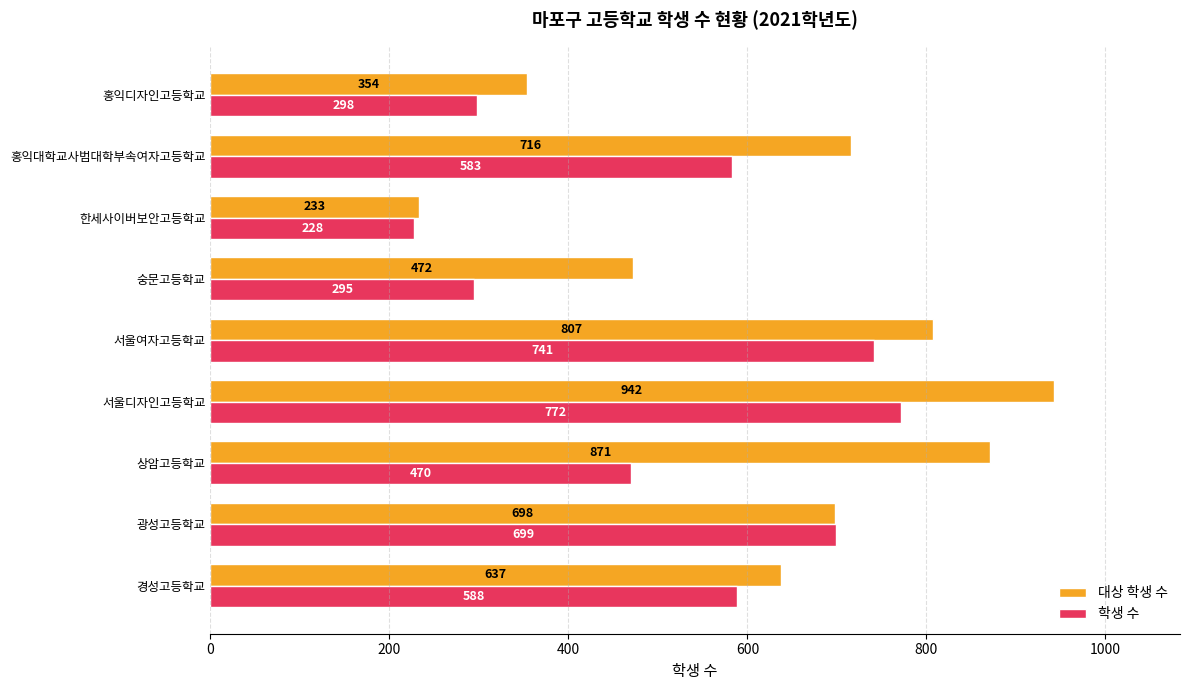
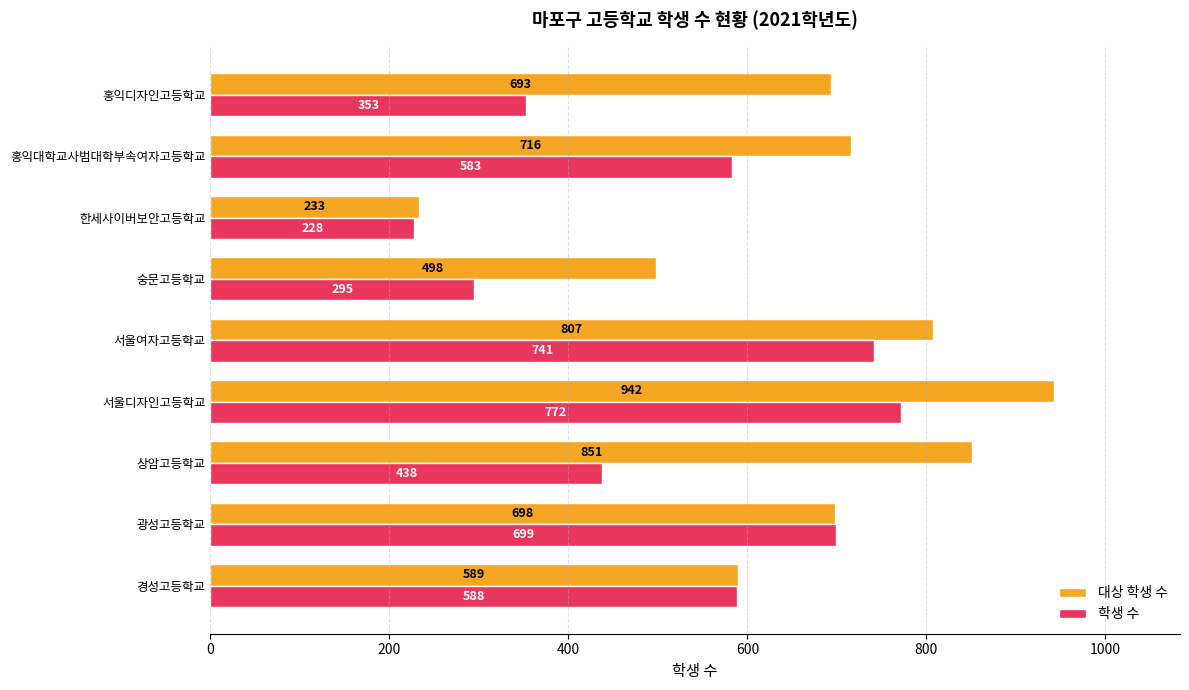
  {
    "대상 학생 수": {
-     "홍익디자인고등학교": 354,
+     "홍익디자인고등학교": 693,
      "홍익대학교사범대학부속여자고등학교": 716,
      "한세사이버보안고등학교": 233,
-     "숭문고등학교": 472,
+     "숭문고등학교": 498,
      "서울여자고등학교": 807,
      "서울디자인고등학교": 942,
-     "상암고등학교": 871,
+     "상암고등학교": 851,
      "광성고등학교": 698,
-     "경성고등학교": 637
+     "경성고등학교": 589
    },
    "학생 수": {
-     "홍익디자인고등학교": 298,
+     "홍익디자인고등학교": 353,
      "홍익대학교사범대학부속여자고등학교": 583,
      "한세사이버보안고등학교": 228,
      "숭문고등학교": 295,
      "서울여자고등학교": 741,
      "서울디자인고등학교": 772,
-     "상암고등학교": 470,
+     "상암고등학교": 438,
      "광성고등학교": 699,
      "경성고등학교": 588
    }
  }
